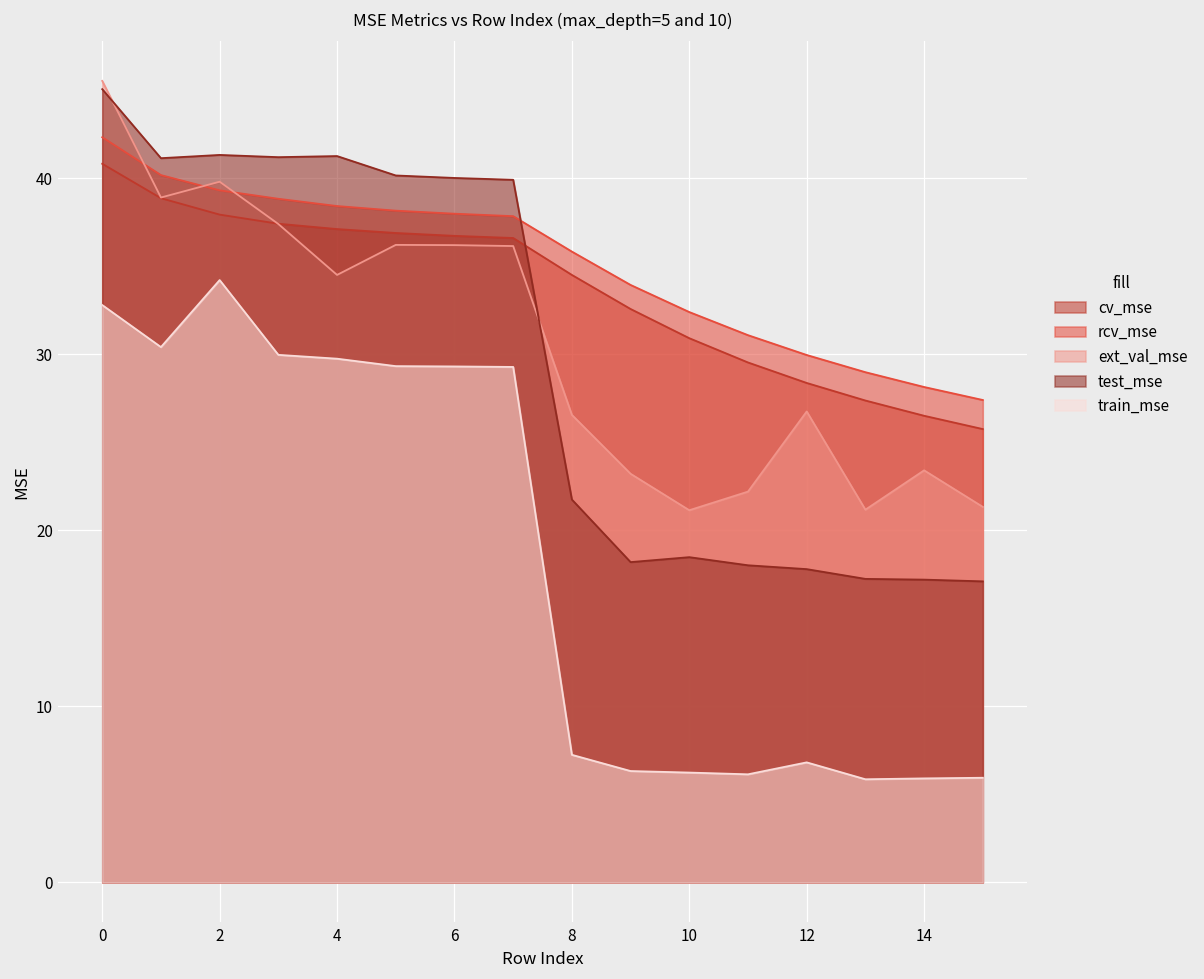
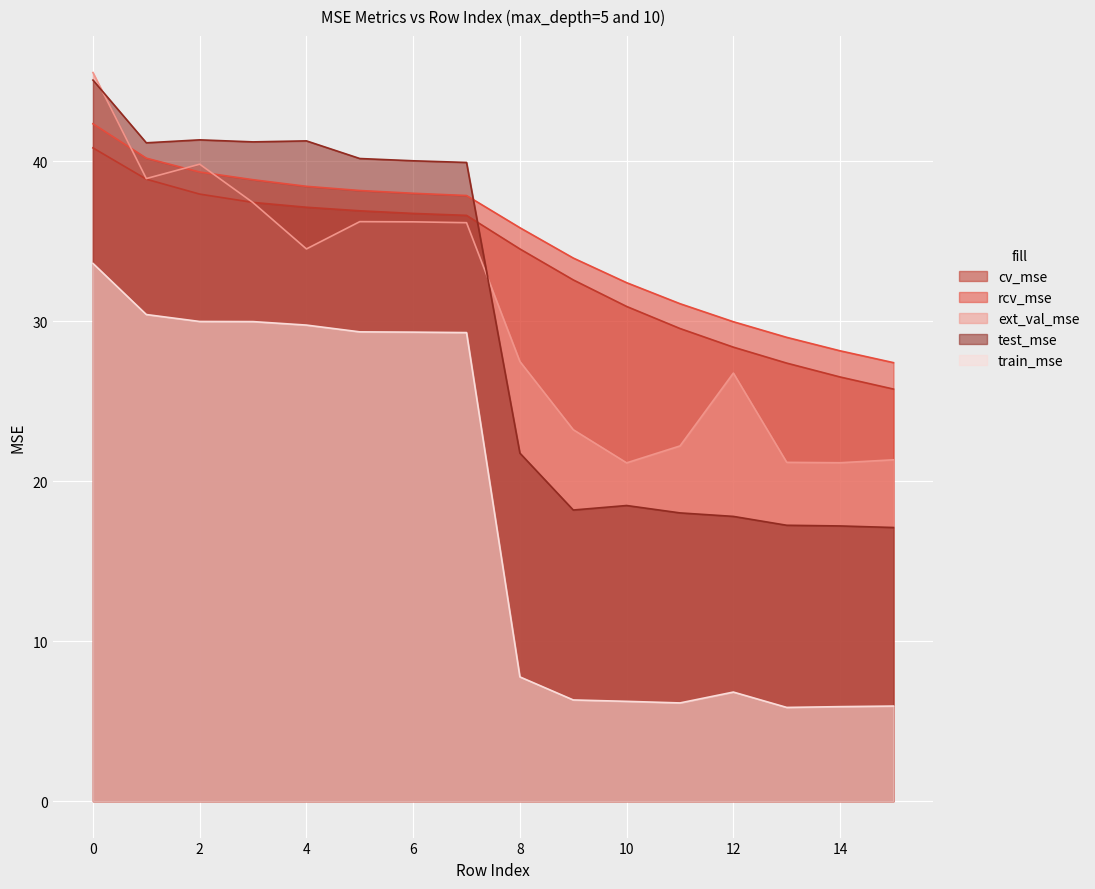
  {
    "ext_val_mse": {
      "0": 45.5,
      "2": 39.8,
      "4": 34.5,
      "6": 36.2,
-     "8": 26.6,
+     "8": 27.5,
      "10": 21.1,
      "12": 26.8,
-     "14": 23.4
+     "14": 21.2
    },
    "train_mse": {
-     "0": 32.8,
-     "2": 34.2,
+     "0": 33.6,
+     "2": 30.0,
      "4": 29.8,
      "6": 29.3,
-     "8": 7.2,
+     "8": 7.8,
      "10": 6.2,
      "12": 6.8,
      "14": 5.9
    }
  }
